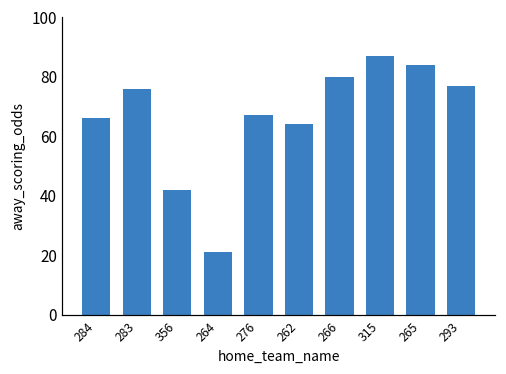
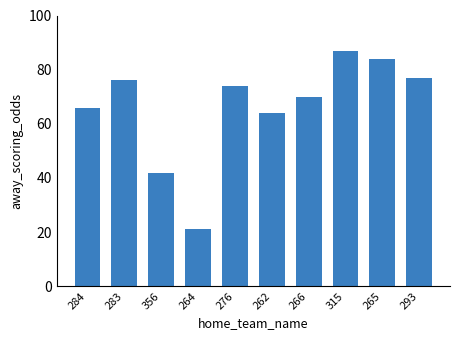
  {
    "284": 66,
    "283": 76,
    "356": 42,
    "264": 21,
-   "276": 67,
+   "276": 74,
    "262": 64,
-   "266": 80,
+   "266": 70,
    "315": 87,
    "265": 84,
    "293": 77
  }
